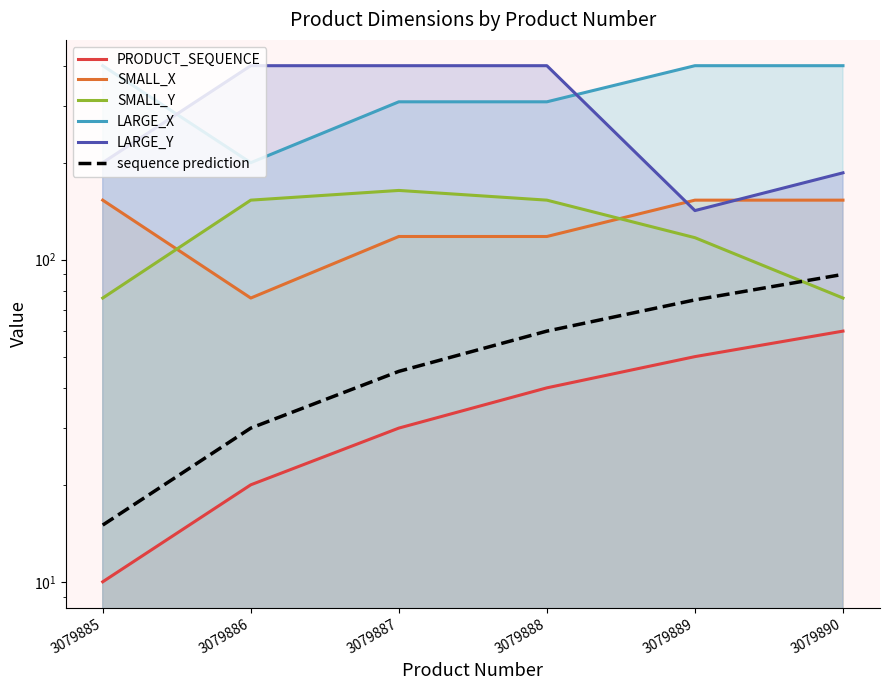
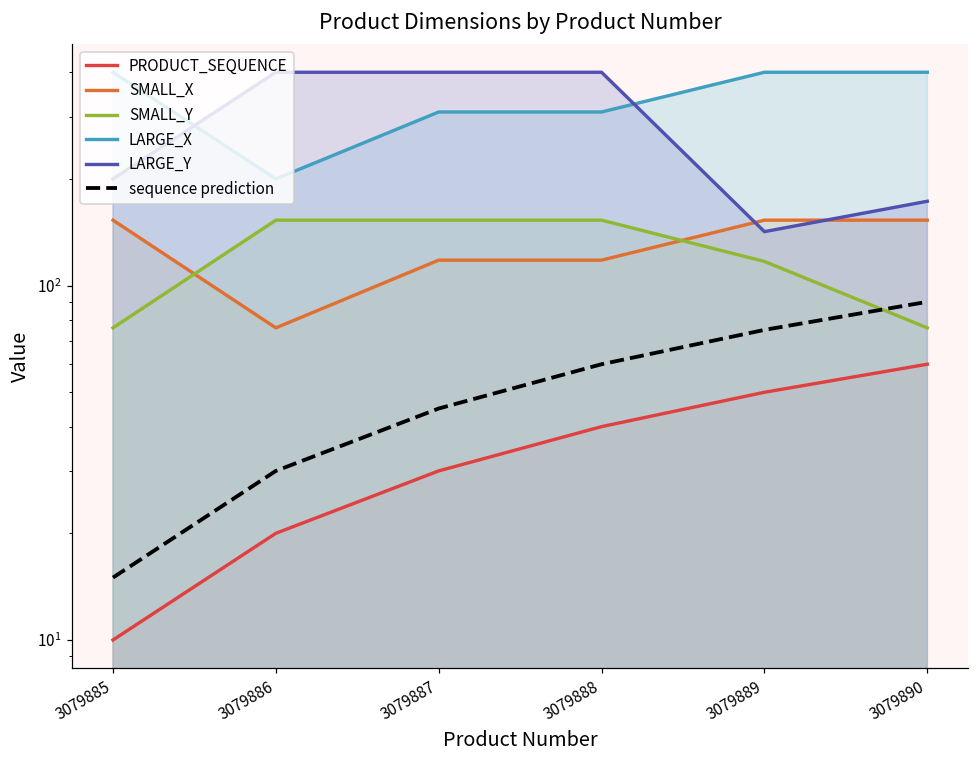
  {
    "SMALL_Y": {
      "3079885": 76,
      "3079886": 150,
-     "3079887": 160,
+     "3079887": 150,
      "3079888": 150,
      "3079889": 117,
      "3079890": 76
    },
    "LARGE_X": {
      "3079887": 310,
      "3079888": 310,
      "3079889": 400,
      "3079890": 400
    },
    "LARGE_Y": {
      "3079887": 400,
      "3079888": 400,
      "3079889": 140,
-     "3079890": 190
+     "3079890": 170
    },
    "sequence prediction": {
      "3079885": 15,
      "3079886": 30,
      "3079887": 45,
      "3079888": 60,
      "3079889": 75,
      "3079890": 90
    }
  }
